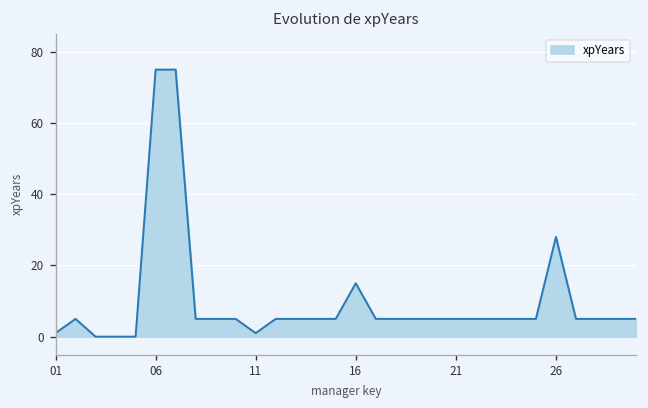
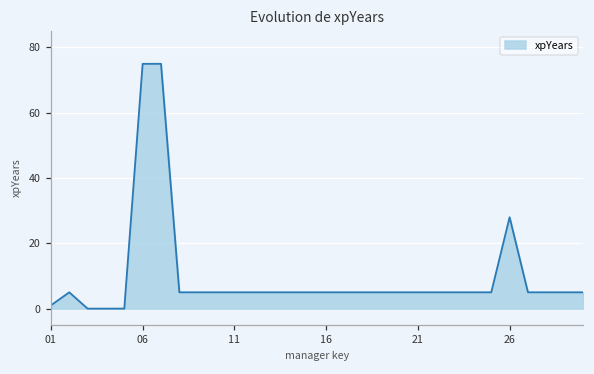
  {
    "01": 1,
    "06": 75,
-   "11": 1,
-   "16": 15,
+   "11": 5,
+   "16": 5,
    "21": 5,
    "26": 28
  }
